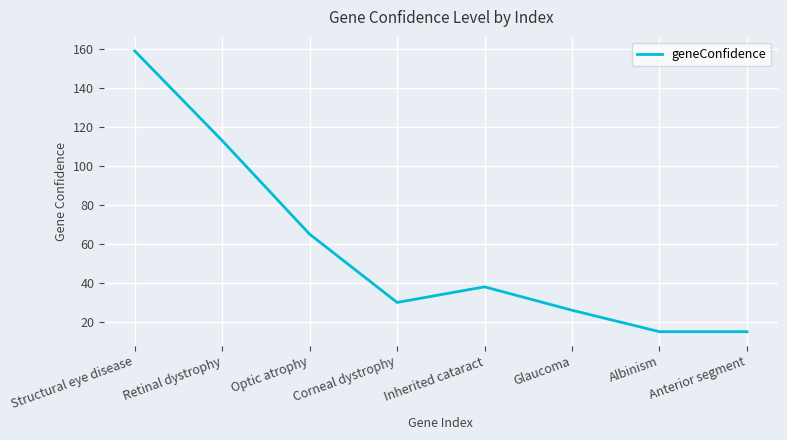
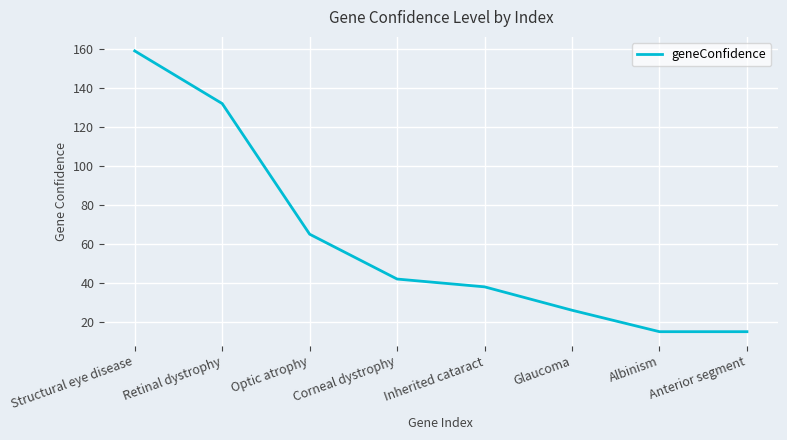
  {
    "Structural eye disease": 159,
-   "Retinal dystrophy": 113,
+   "Retinal dystrophy": 132,
    "Optic atrophy": 65,
-   "Corneal dystrophy": 30,
+   "Corneal dystrophy": 42,
    "Inherited cataract": 38,
    "Glaucoma": 26,
    "Albinism": 15,
    "Anterior segment": 15
  }
